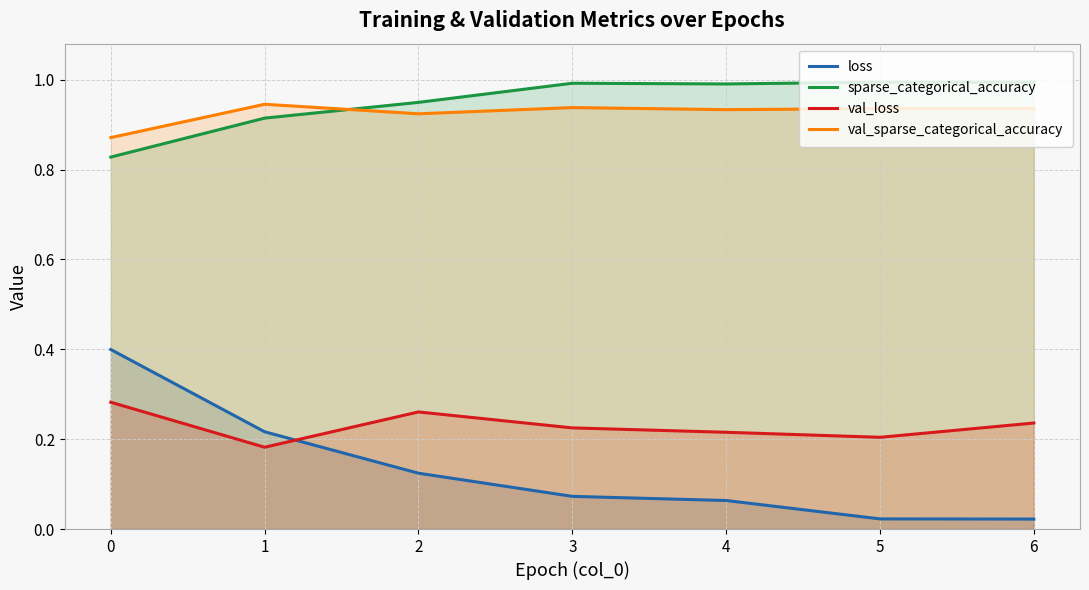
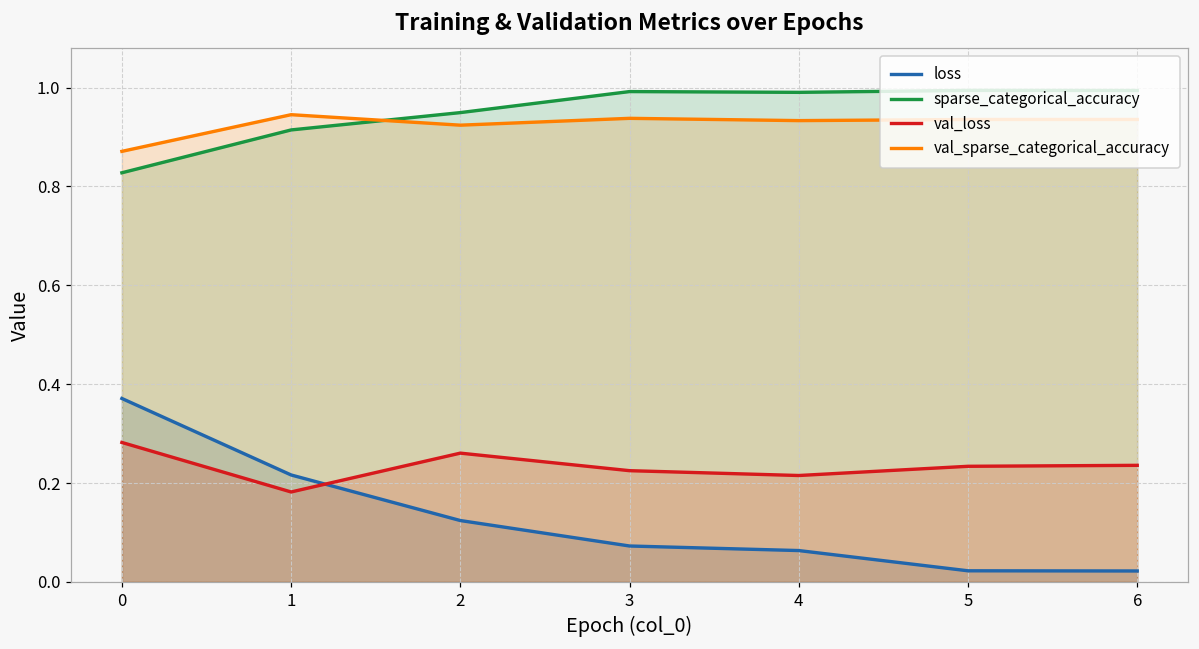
  {
    "loss": {
-     "0": 0.40,
+     "0": 0.37,
      "1": 0.22,
      "2": 0.12,
      "3": 0.07,
      "4": 0.06,
      "5": 0.02,
      "6": 0.02
    },
    "sparse_categorical_accuracy": {
      "0": 0.83,
      "1": 0.91,
      "2": 0.95,
      "3": 0.99,
      "4": 0.99
    },
    "val_loss": {
      "0": 0.28,
      "1": 0.18,
      "2": 0.26,
      "3": 0.23,
      "4": 0.22,
-     "5": 0.20,
+     "5": 0.23,
      "6": 0.24
    },
    "val_sparse_categorical_accuracy": {
      "0": 0.87,
      "1": 0.95,
      "2": 0.92,
      "3": 0.94,
      "4": 0.93
    }
  }
